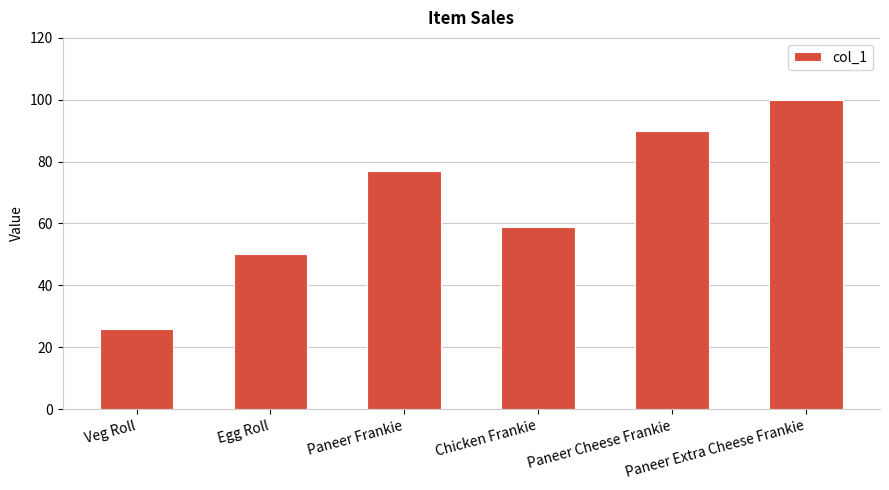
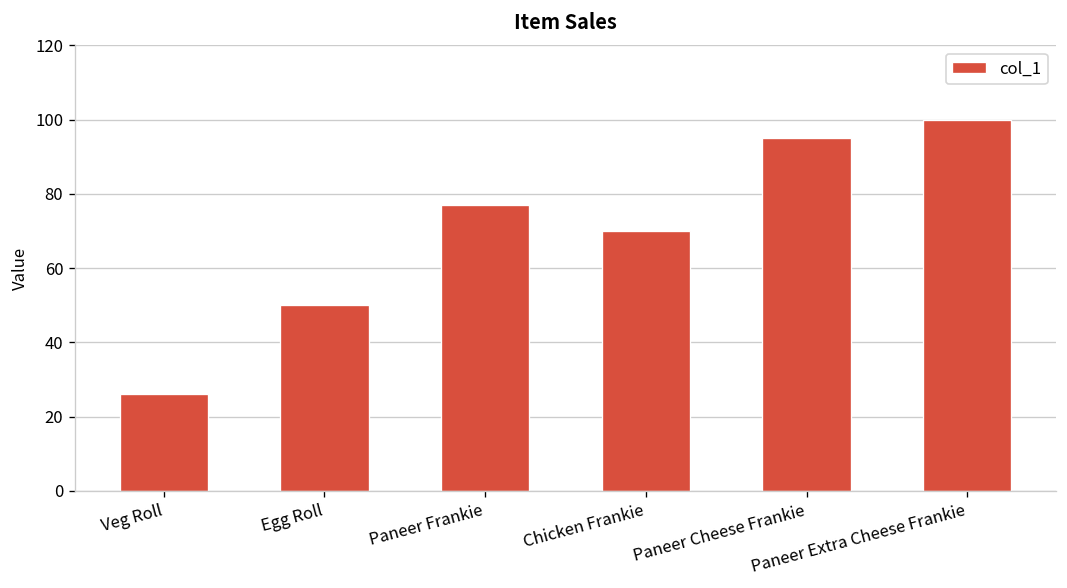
  {
    "Veg Roll": 26,
    "Egg Roll": 50,
    "Paneer Frankie": 77,
-   "Chicken Frankie": 59,
-   "Paneer Cheese Frankie": 90,
+   "Chicken Frankie": 70,
+   "Paneer Cheese Frankie": 95,
    "Paneer Extra Cheese Frankie": 100
  }
